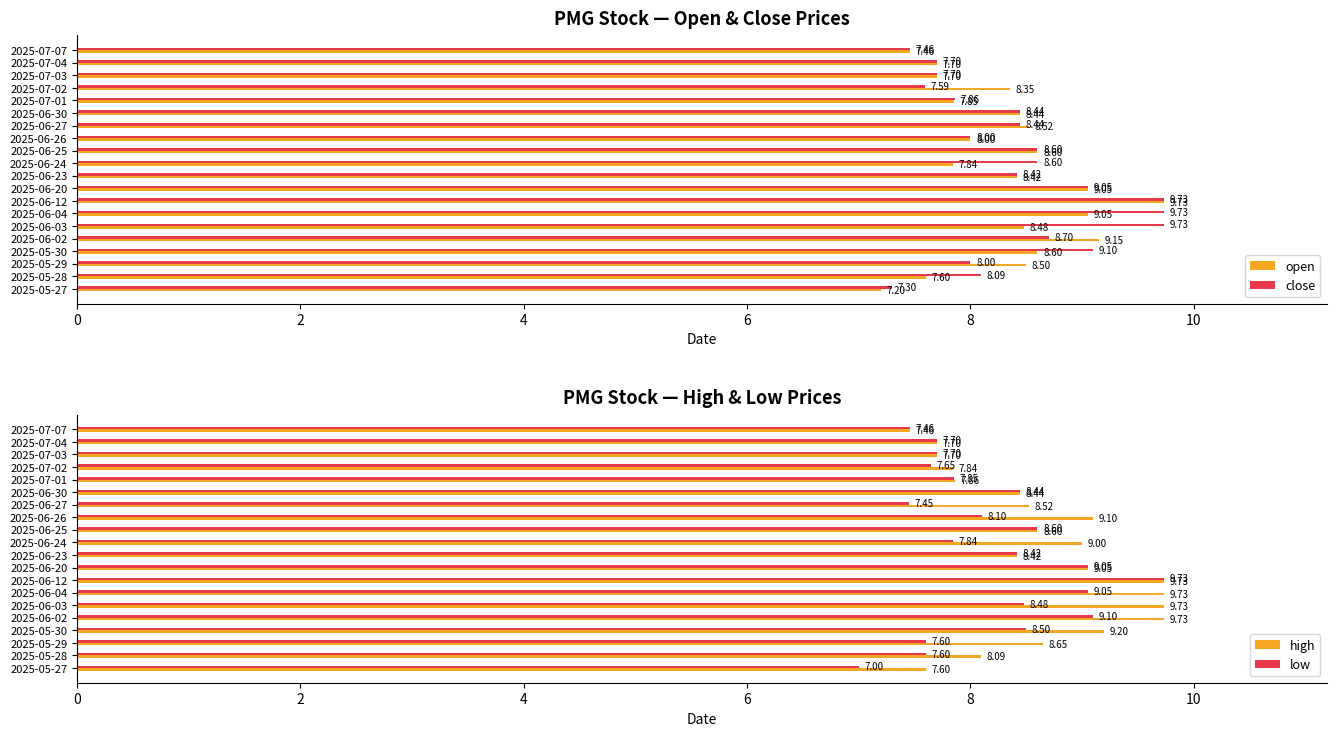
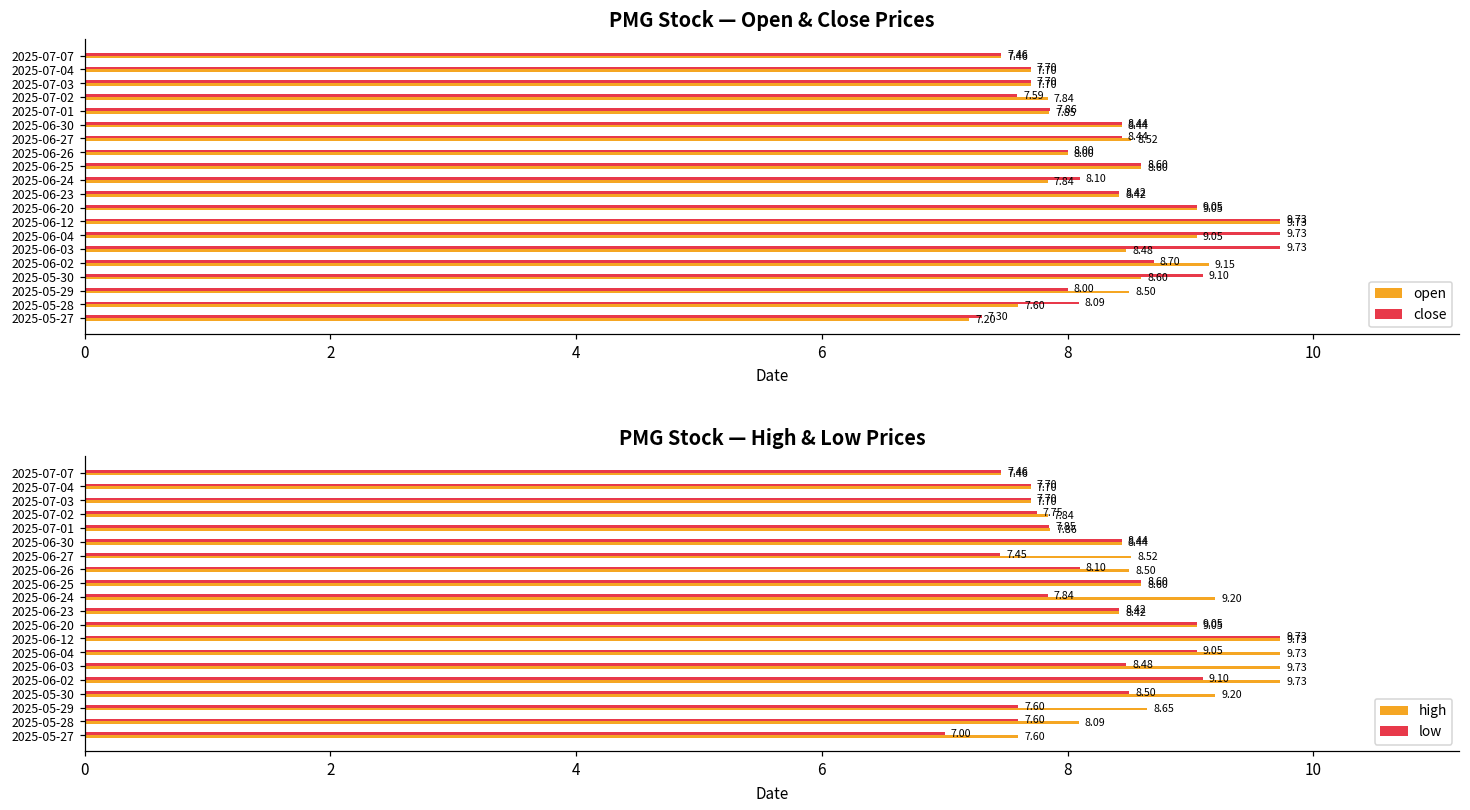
  {
    "PMG Stock — Open & Close Prices": {
      "open": {
-       "2025-07-02": 8.35,
+       "2025-07-02": 7.84,
        "2025-06-24": 7.84,
        "2025-06-04": 9.05,
        "2025-06-03": 8.48,
        "2025-06-02": 9.15,
        "2025-05-30": 8.60,
        "2025-05-29": 8.50,
        "2025-05-28": 7.60
      },
      "close": {
        "2025-07-02": 7.59,
-       "2025-06-24": 8.60,
+       "2025-06-24": 8.10,
        "2025-06-04": 9.73,
        "2025-06-03": 9.73,
        "2025-06-02": 8.70,
        "2025-05-30": 9.10,
        "2025-05-29": 8.00,
        "2025-05-28": 8.09
      }
    },
    "PMG Stock — High & Low Prices": {
      "high": {
        "2025-07-02": 7.84,
        "2025-06-27": 8.52,
-       "2025-06-26": 9.10,
-       "2025-06-24": 9.00,
+       "2025-06-26": 8.50,
+       "2025-06-24": 9.20,
        "2025-06-04": 9.73,
        "2025-06-03": 9.73,
        "2025-06-02": 9.73,
        "2025-05-30": 9.20,
        "2025-05-29": 8.65,
        "2025-05-28": 8.09,
        "2025-05-27": 7.60
      },
      "low": {
-       "2025-07-02": 7.65,
+       "2025-07-02": 7.75,
        "2025-06-27": 7.45,
        "2025-06-26": 8.10,
        "2025-06-24": 7.84,
        "2025-06-04": 9.05,
        "2025-06-03": 8.48,
        "2025-06-02": 9.10,
        "2025-05-30": 8.50,
        "2025-05-29": 7.60,
        "2025-05-28": 7.60,
        "2025-05-27": 7.00
      }
    }
  }
